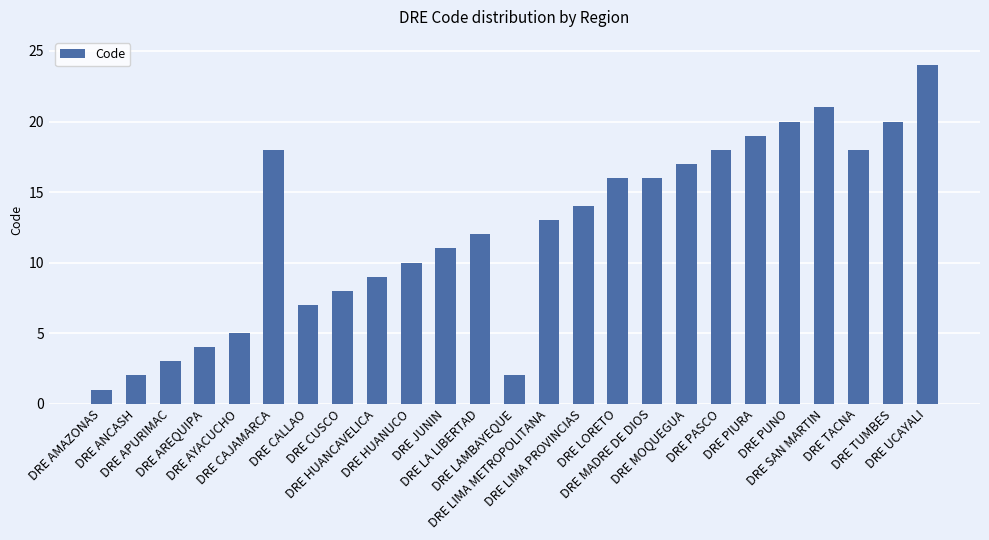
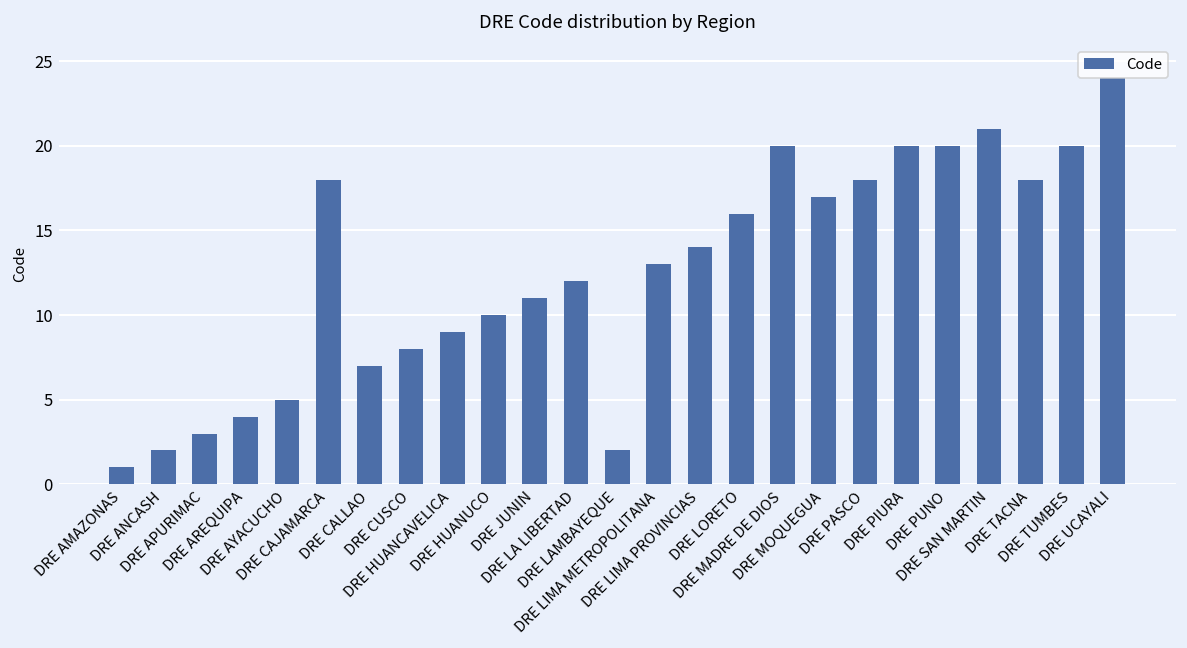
  {
    "DRE AMAZONAS": 1,
    "DRE ANCASH": 2,
    "DRE APURIMAC": 3,
    "DRE AREQUIPA": 4,
    "DRE AYACUCHO": 5,
    "DRE CAJAMARCA": 18,
    "DRE CALLAO": 7,
    "DRE CUSCO": 8,
    "DRE HUANCAVELICA": 9,
    "DRE HUANUCO": 10,
    "DRE JUNIN": 11,
    "DRE LA LIBERTAD": 12,
    "DRE LAMBAYEQUE": 2,
    "DRE LIMA METROPOLITANA": 13,
    "DRE LIMA PROVINCIAS": 14,
    "DRE LORETO": 16,
-   "DRE MADRE DE DIOS": 16,
+   "DRE MADRE DE DIOS": 20,
    "DRE MOQUEGUA": 17,
    "DRE PASCO": 18,
-   "DRE PIURA": 19,
+   "DRE PIURA": 20,
    "DRE PUNO": 20,
    "DRE SAN MARTIN": 21,
    "DRE TACNA": 18,
    "DRE TUMBES": 20,
    "DRE UCAYALI": 24
  }
